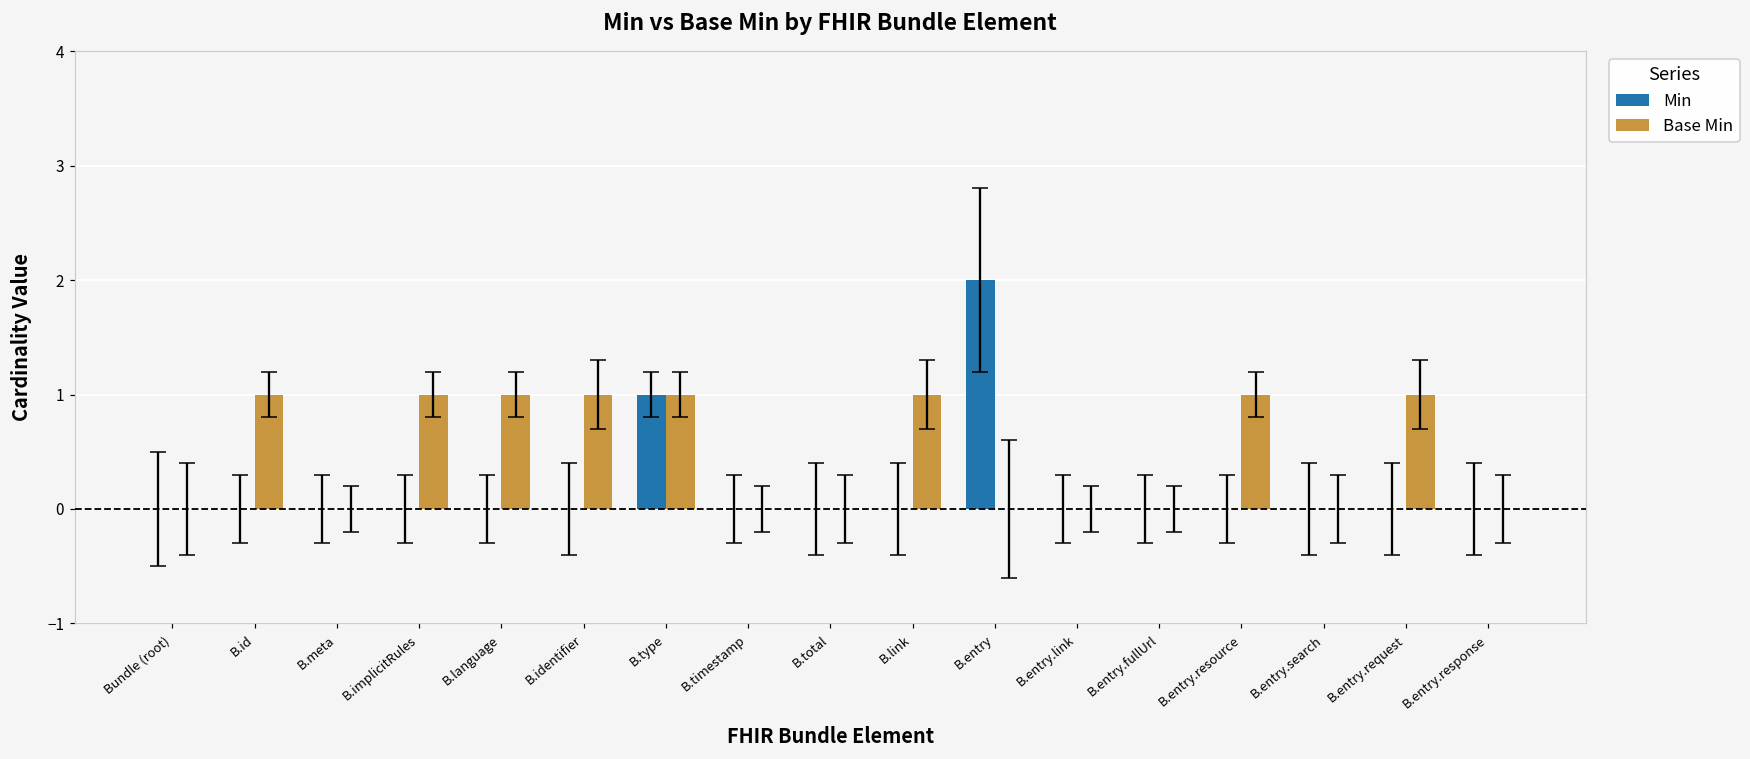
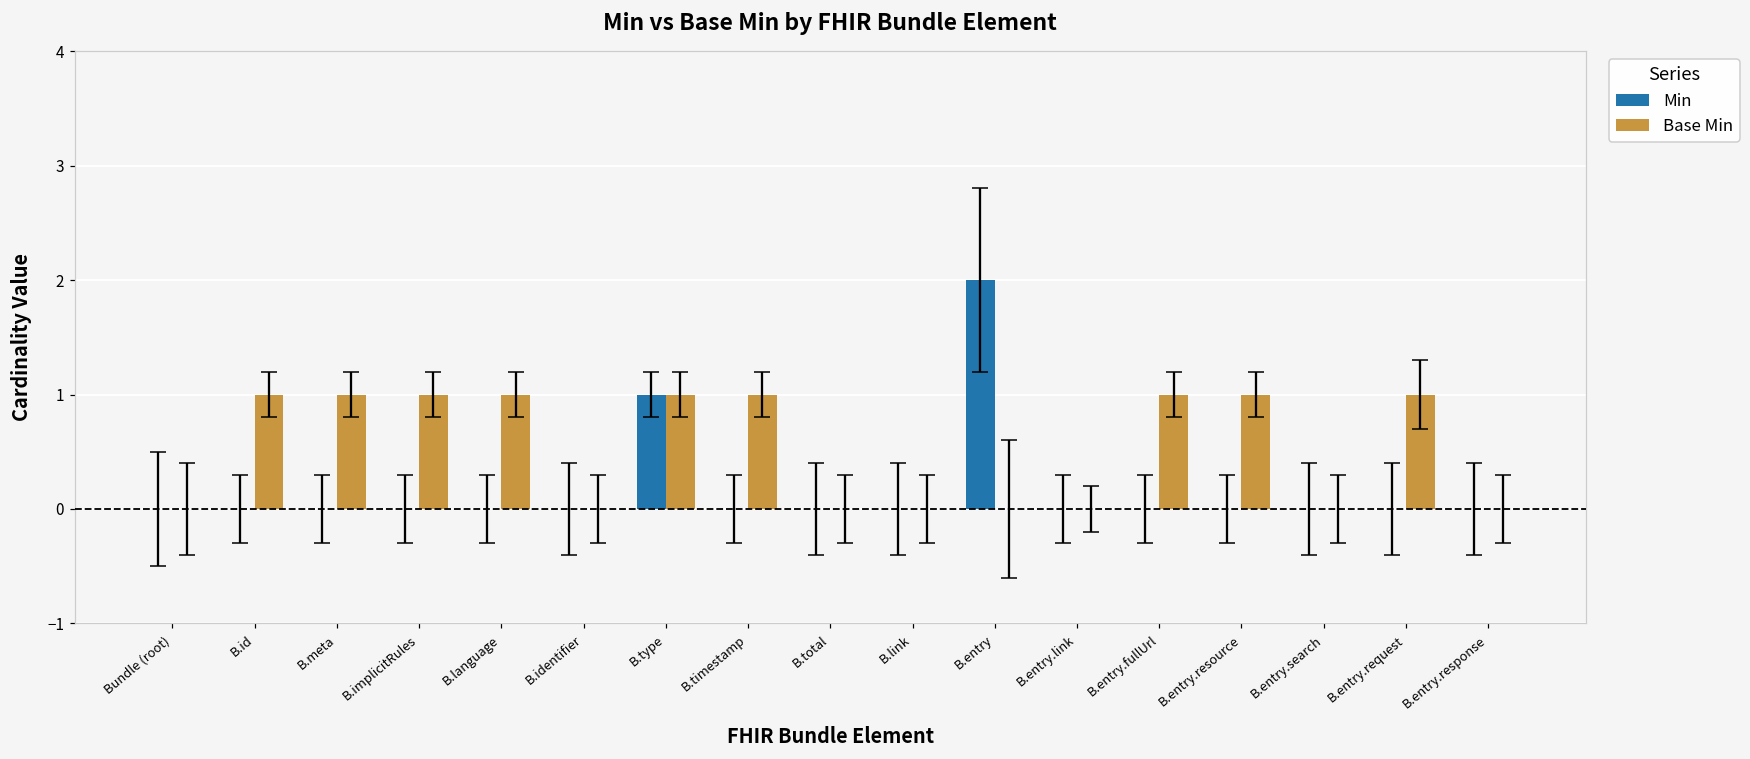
  {
    "Base Min": {
      "Bundle (root)": 0,
      "B.id": 1,
-     "B.meta": 0,
+     "B.meta": 1,
      "B.implicitRules": 1,
      "B.language": 1,
-     "B.identifier": 1,
+     "B.identifier": 0,
      "B.type": 1,
-     "B.timestamp": 0,
+     "B.timestamp": 1,
      "B.total": 0,
-     "B.link": 1,
+     "B.link": 0,
      "B.entry": 0,
      "B.entry.link": 0,
-     "B.entry.fullUrl": 0,
+     "B.entry.fullUrl": 1,
      "B.entry.resource": 1,
      "B.entry.search": 0,
      "B.entry.request": 1,
      "B.entry.response": 0
    }
  }
